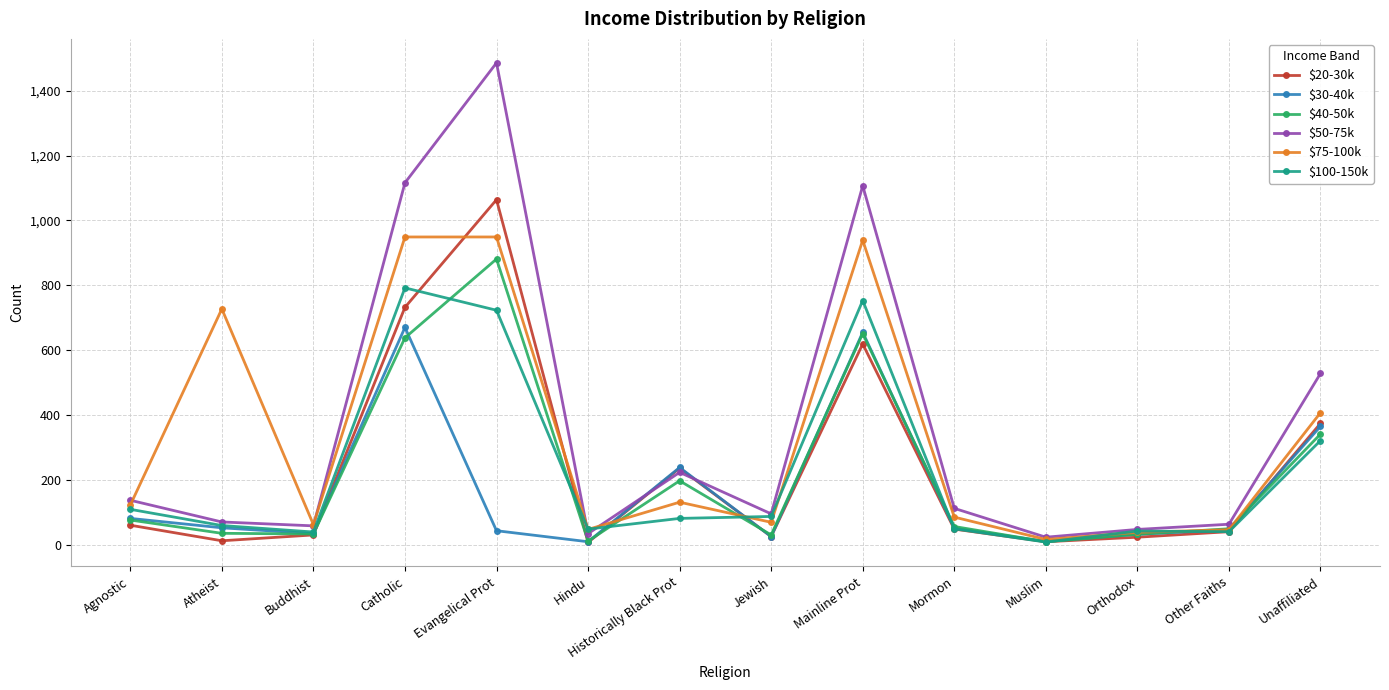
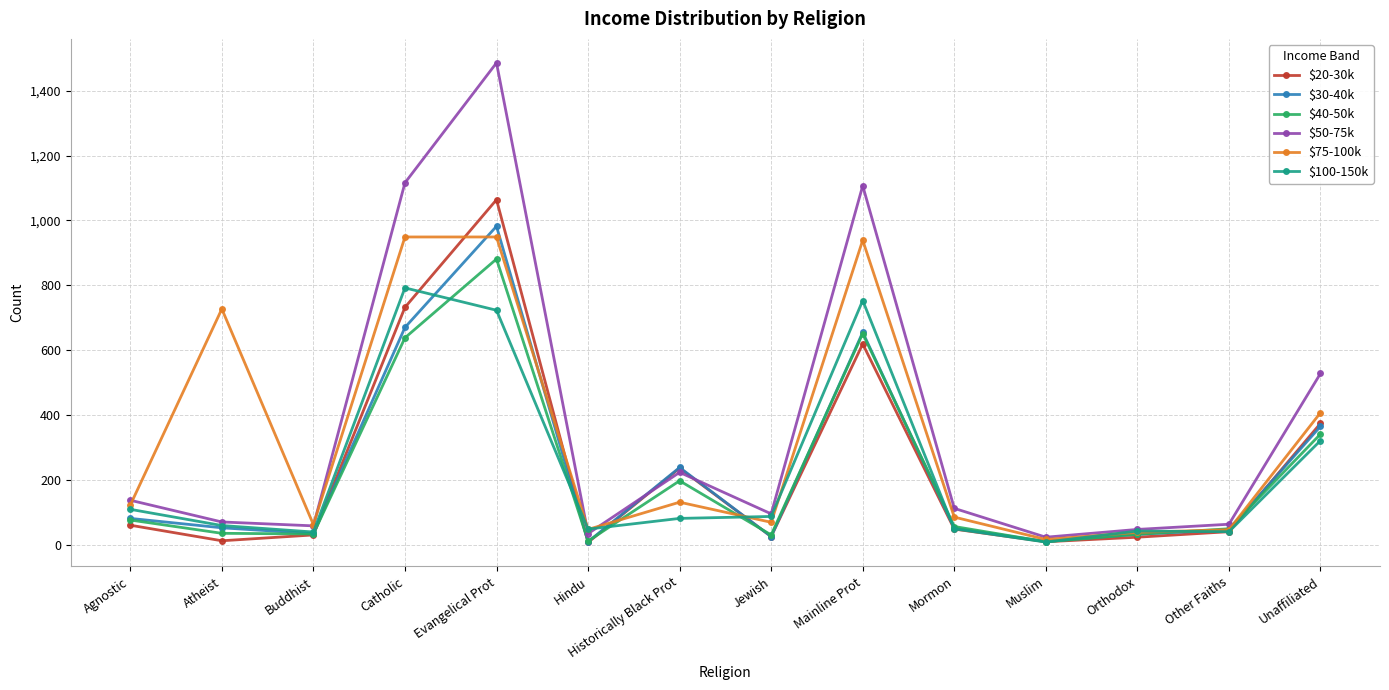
  {
    "$20-30k": {
      "Agnostic": "60",
      "Atheist": "10",
      "Catholic": "730",
      "Evangelical Prot": "1,060",
      "Mainline Prot": "620",
      "Orthodox": "20",
      "Unaffiliated": "370"
    },
    "$30-40k": {
      "Catholic": "670",
-     "Evangelical Prot": "40",
+     "Evangelical Prot": "980",
      "Unaffiliated": "370"
    },
    "$50-75k": {
      "Agnostic": "140",
      "Atheist": "70",
      "Catholic": "1,120",
      "Evangelical Prot": "1,490",
      "Hindu": "30",
      "Historically Black Prot": "220",
      "Jewish": "100",
      "Mainline Prot": "1,110",
      "Mormon": "110",
      "Other Faiths": "60",
      "Unaffiliated": "530"
    },
    "$75-100k": {
      "Agnostic": "120",
      "Atheist": "730",
      "Catholic": "950",
      "Evangelical Prot": "950",
      "Historically Black Prot": "130",
      "Jewish": "70",
      "Mainline Prot": "940",
      "Mormon": "90",
      "Unaffiliated": "410"
    }
  }
